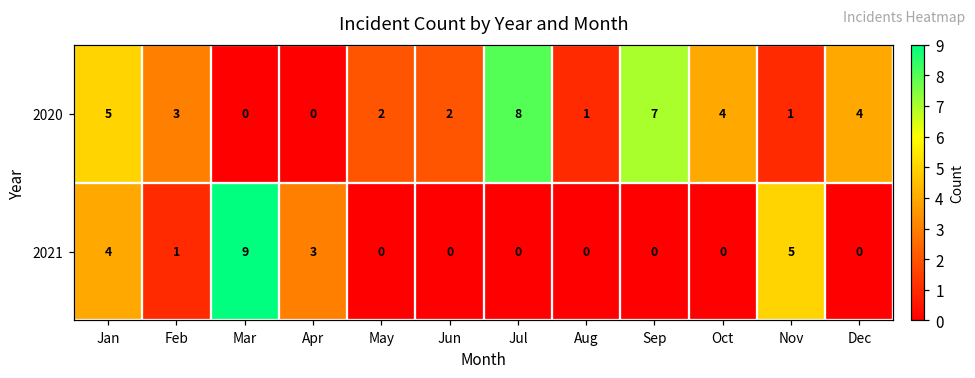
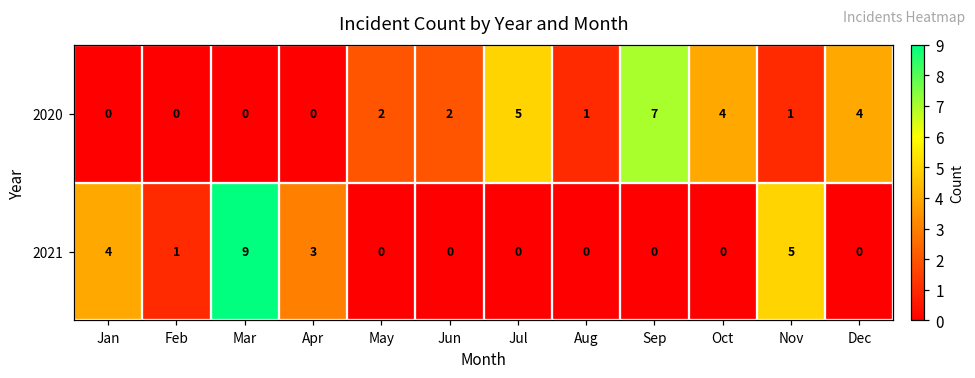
  {
    "2020": {
-     "Jan": 5,
-     "Feb": 3,
+     "Jan": 0,
+     "Feb": 0,
      "Mar": 0,
      "Apr": 0,
      "May": 2,
      "Jun": 2,
-     "Jul": 8,
+     "Jul": 5,
      "Aug": 1,
      "Sep": 7,
      "Oct": 4,
      "Nov": 1,
      "Dec": 4
    },
    "2021": {
      "Jan": 4,
      "Feb": 1,
      "Mar": 9,
      "Apr": 3,
      "May": 0,
      "Jun": 0,
      "Jul": 0,
      "Aug": 0,
      "Sep": 0,
      "Oct": 0,
      "Nov": 5,
      "Dec": 0
    }
  }
